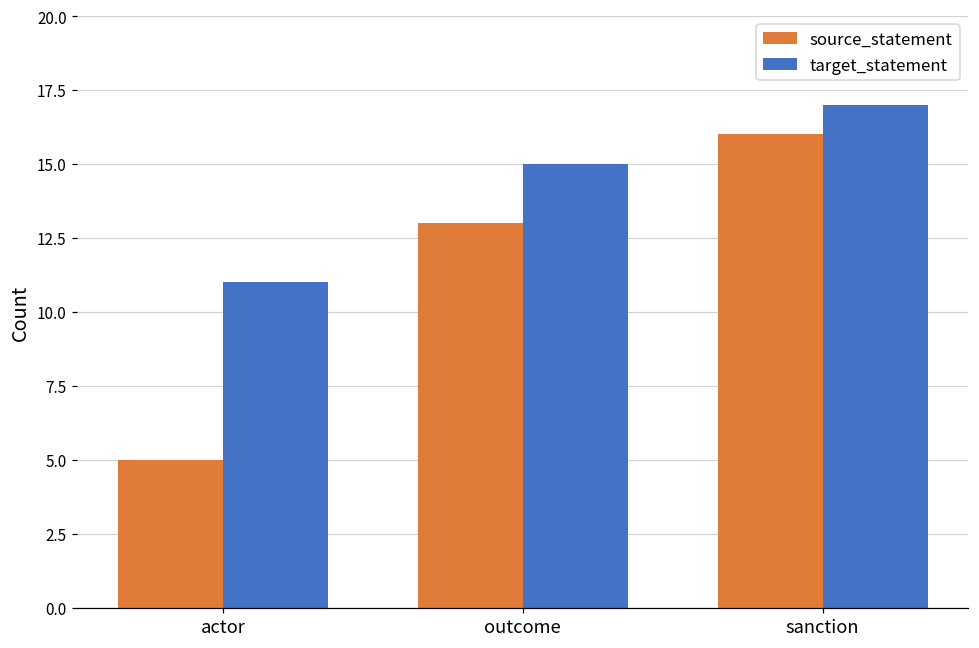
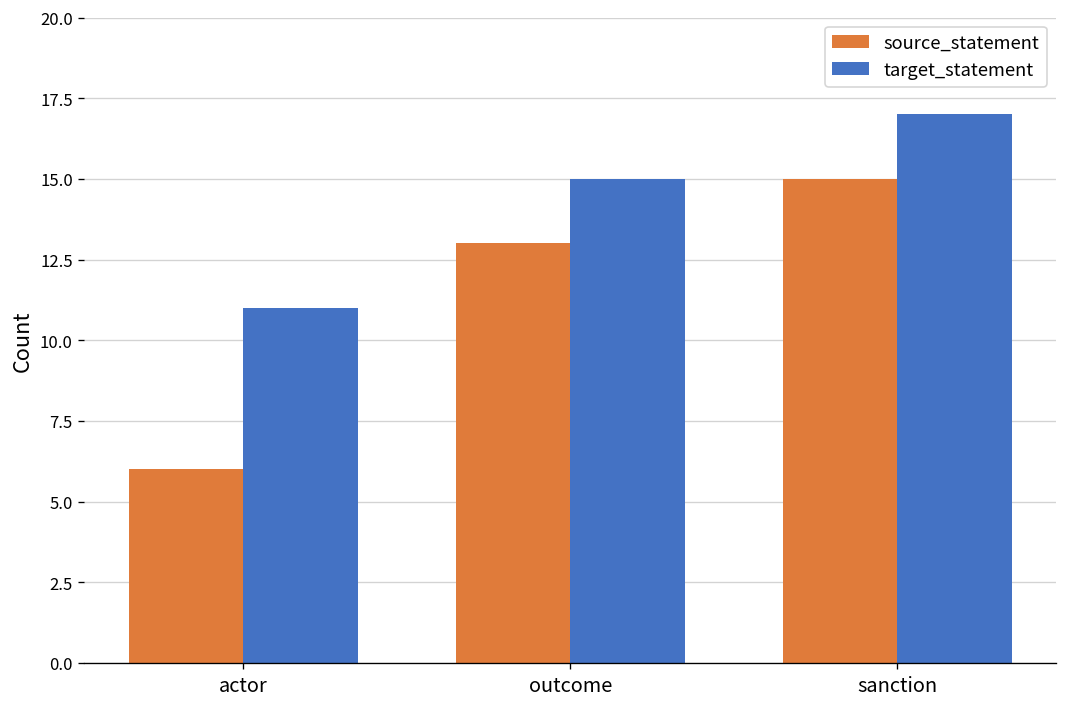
  {
    "source_statement": {
-     "actor": 5,
+     "actor": 6,
      "outcome": 13,
-     "sanction": 16
+     "sanction": 15
    },
    "target_statement": {
      "actor": 11,
      "outcome": 15,
      "sanction": 17
    }
  }
